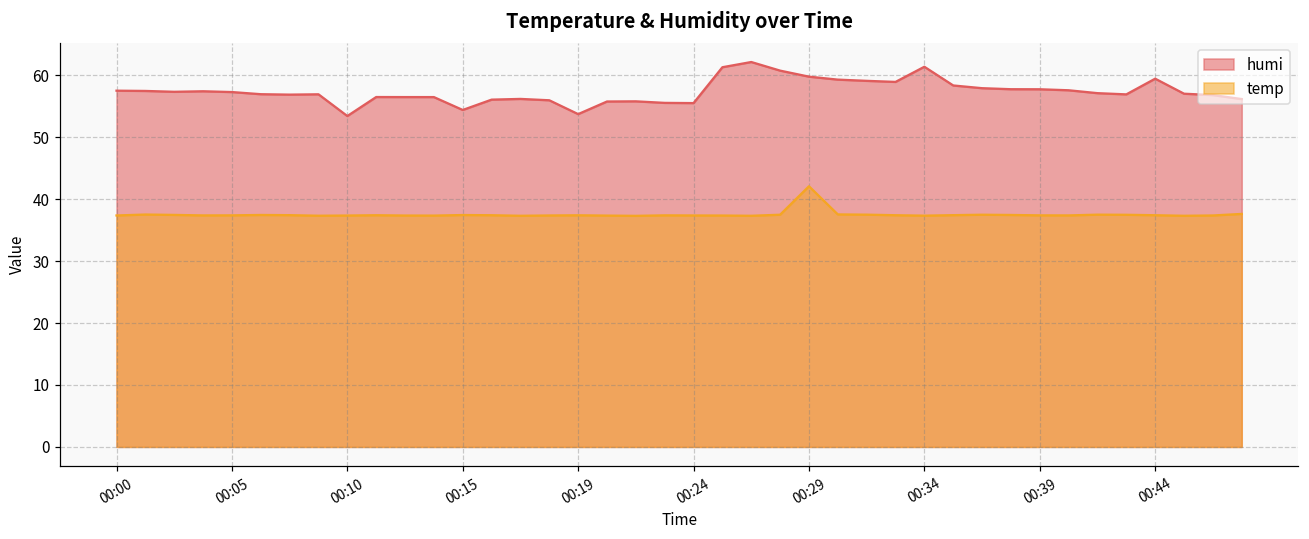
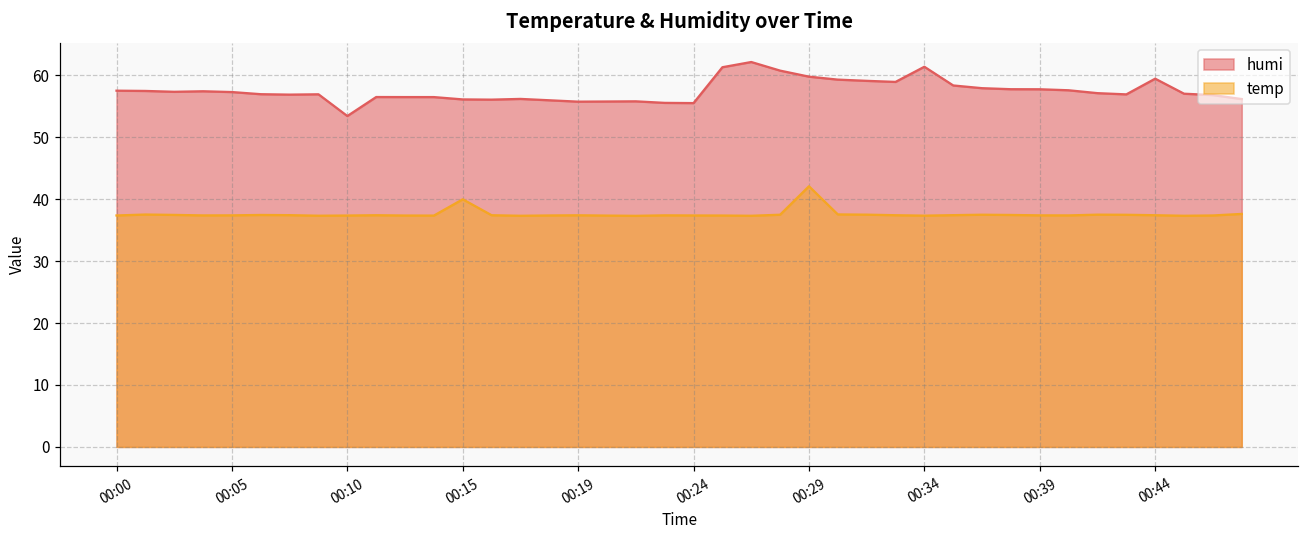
  {
    "humi": {
      "00:00": 58,
      "00:05": 57,
      "00:10": 53,
-     "00:15": 54,
-     "00:19": 54,
+     "00:15": 56,
+     "00:19": 56,
      "00:24": 56,
      "00:29": 60,
      "00:34": 61,
      "00:39": 58,
      "00:44": 59
    },
    "temp": {
      "00:00": 37,
      "00:05": 37,
      "00:10": 37,
-     "00:15": 37,
+     "00:15": 40,
      "00:19": 37,
      "00:24": 37,
      "00:29": 42,
      "00:34": 37,
      "00:39": 37,
      "00:44": 37
    }
  }
